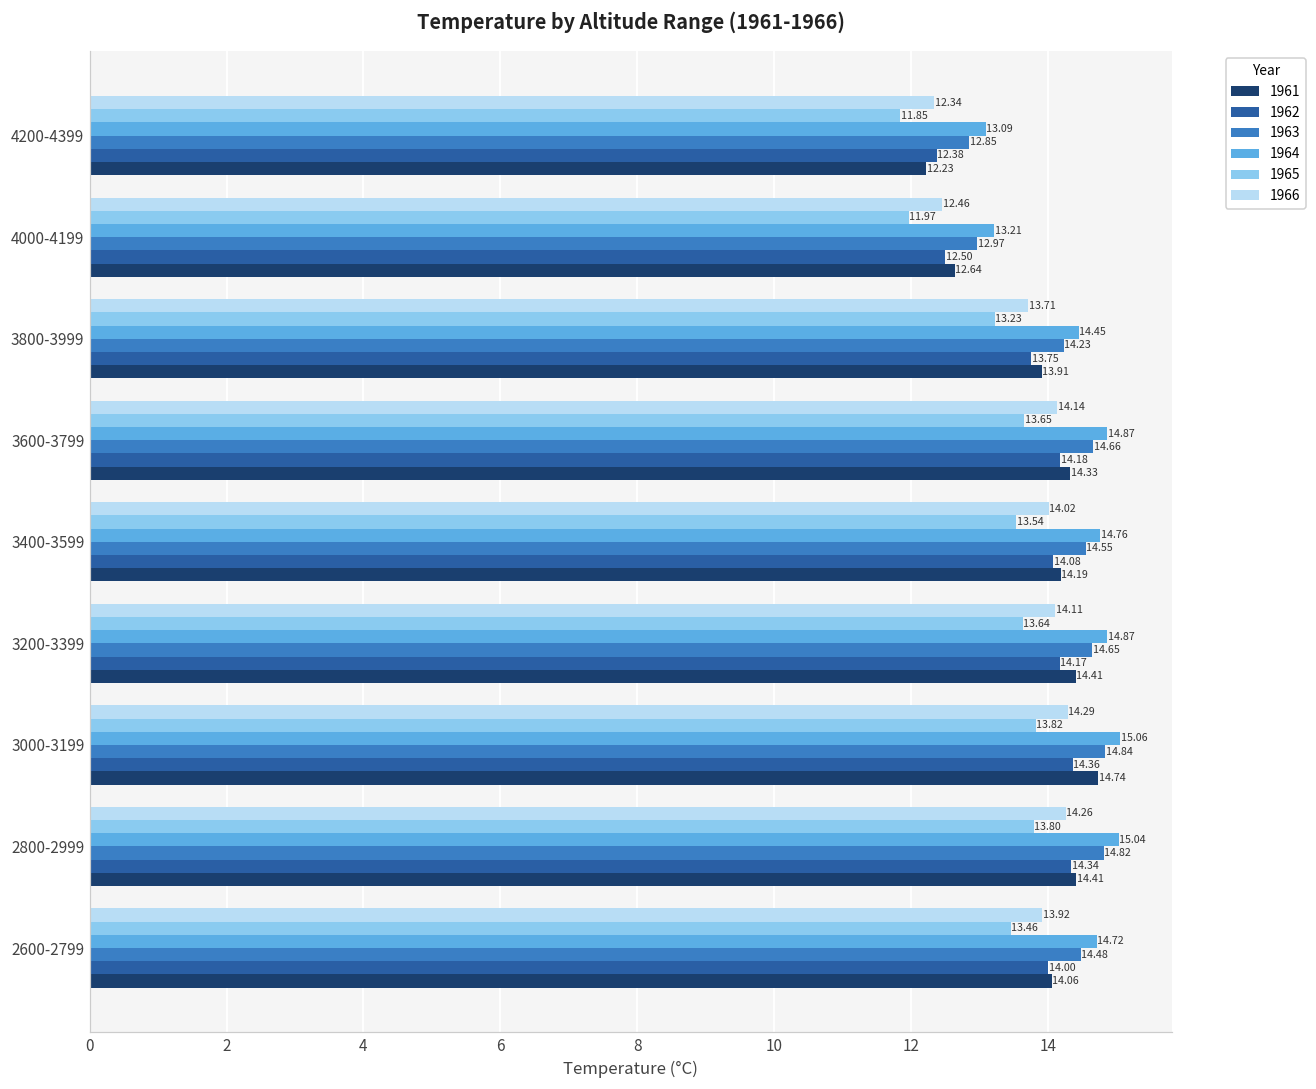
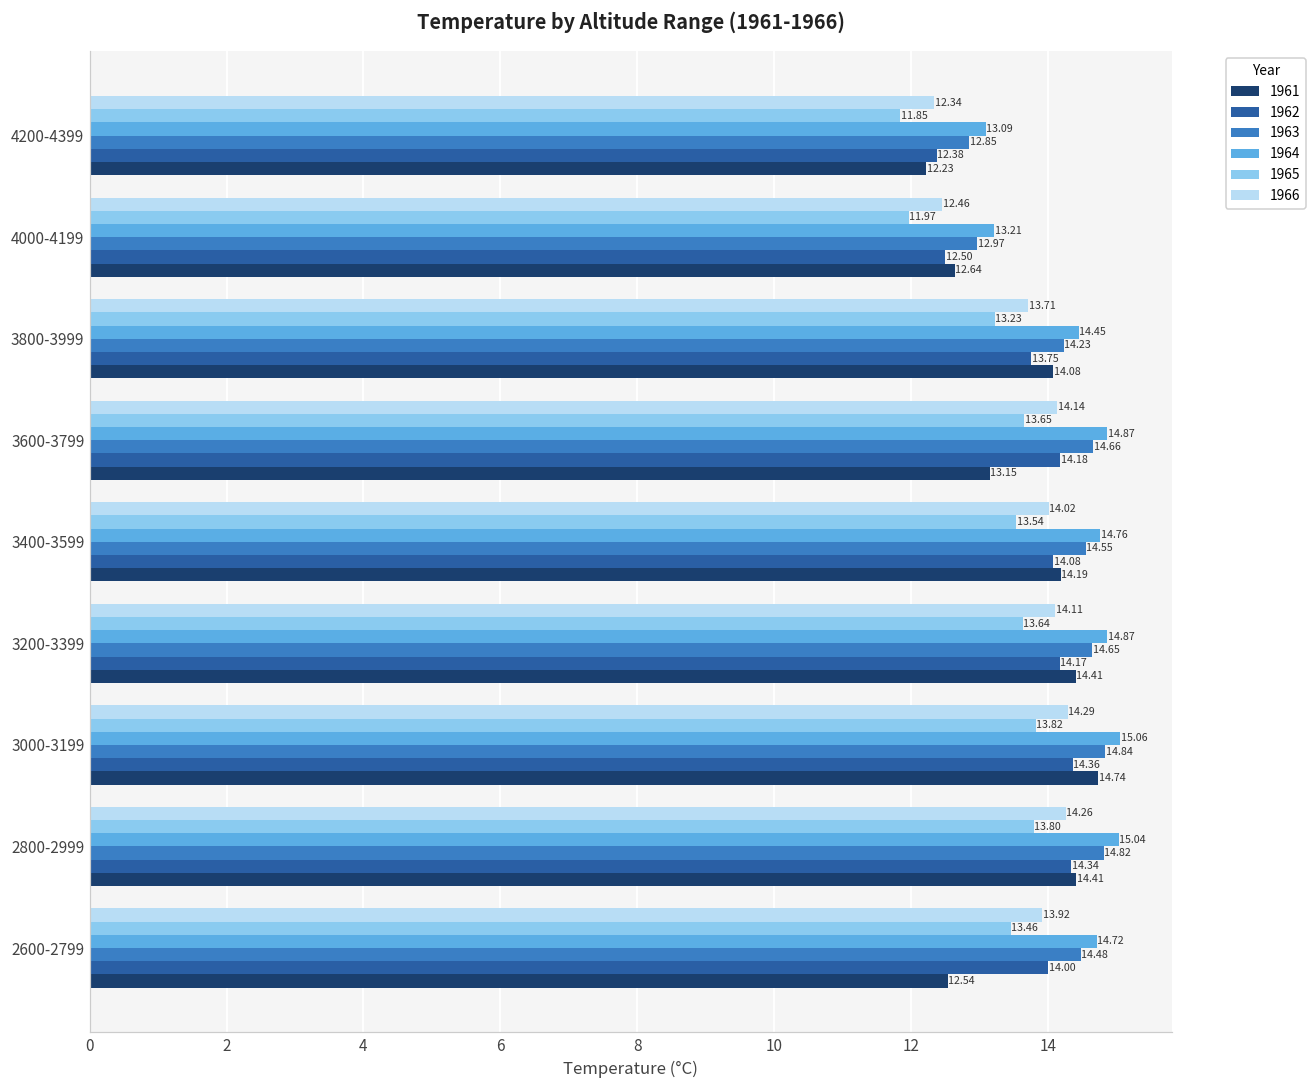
  {
    "1961": {
      "4200-4399": 12.23,
      "4000-4199": 12.64,
-     "3800-3999": 13.91,
-     "3600-3799": 14.33,
+     "3800-3999": 14.08,
+     "3600-3799": 13.15,
      "3400-3599": 14.19,
      "3200-3399": 14.41,
      "3000-3199": 14.74,
      "2800-2999": 14.41,
-     "2600-2799": 14.06
+     "2600-2799": 12.54
    }
  }
